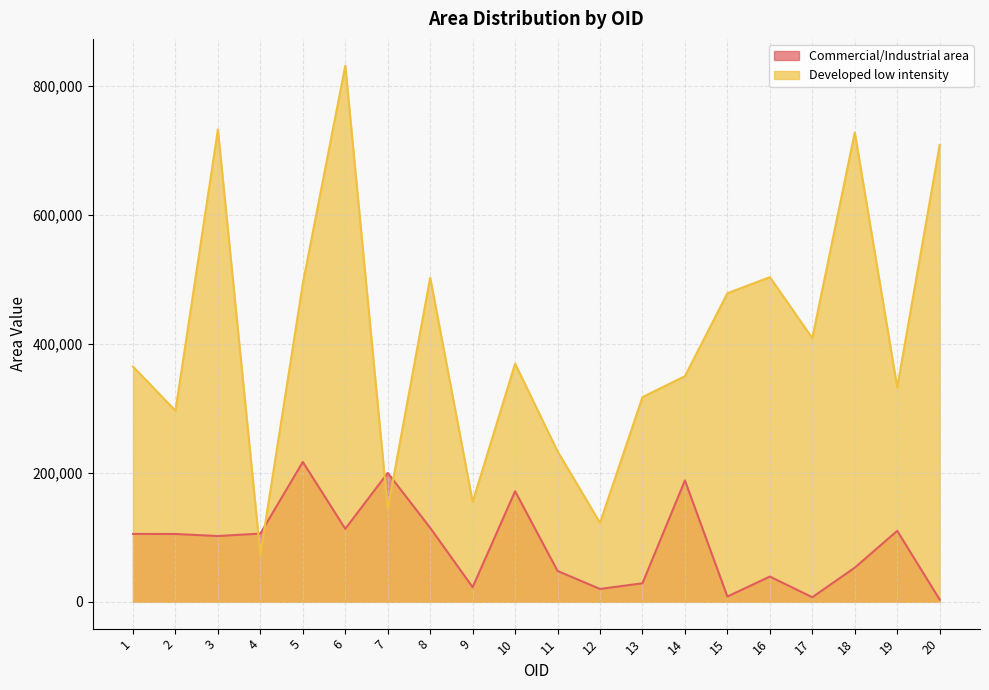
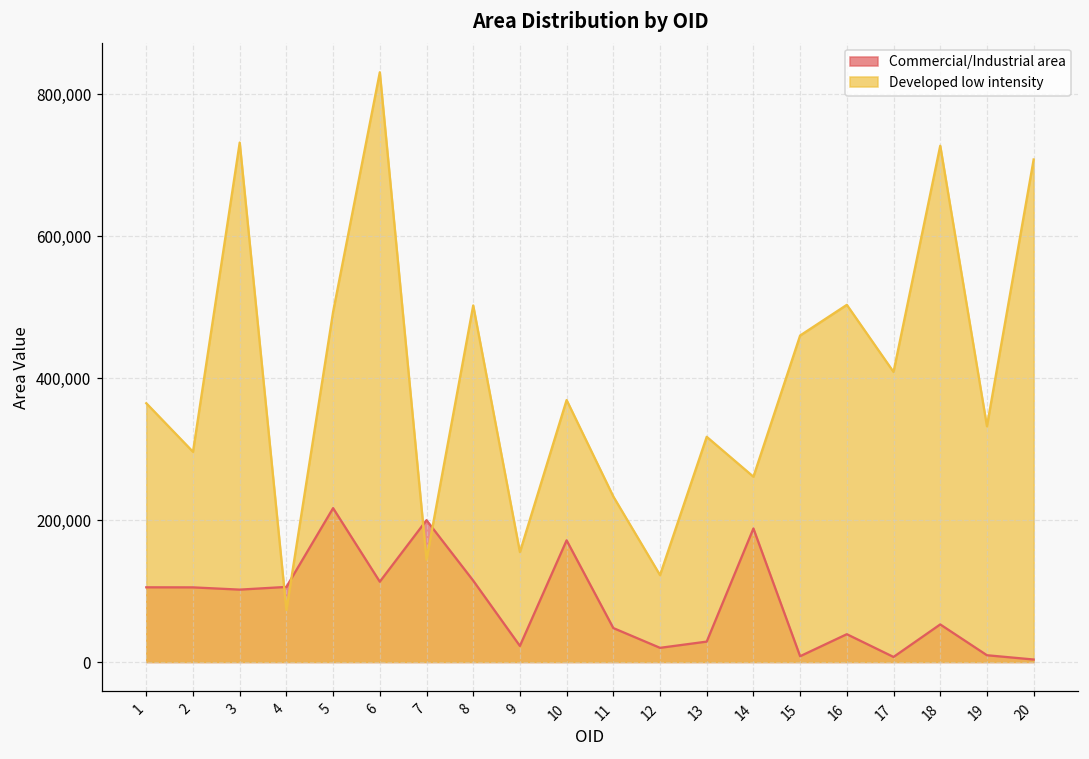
  {
    "Commercial/Industrial area": {
      "1": "110,000",
      "2": "110,000",
      "3": "100,000",
      "4": "110,000",
      "5": "220,000",
      "6": "110,000",
      "7": "200,000",
      "8": "110,000",
      "9": "20,000",
      "10": "170,000",
      "11": "50,000",
      "12": "20,000",
      "13": "30,000",
      "14": "190,000",
      "15": "10,000",
      "16": "40,000",
      "17": "10,000",
      "18": "50,000",
-     "19": "110,000",
+     "19": "10,000",
      "20": "0"
    },
    "Developed low intensity": {
      "1": "360,000",
      "2": "300,000",
      "3": "730,000",
      "4": "70,000",
      "5": "490,000",
      "6": "830,000",
      "7": "140,000",
      "8": "500,000",
      "9": "150,000",
      "10": "370,000",
      "11": "230,000",
      "12": "120,000",
      "13": "320,000",
-     "14": "350,000",
-     "15": "480,000",
+     "14": "260,000",
+     "15": "460,000",
      "16": "500,000",
      "17": "410,000",
      "18": "730,000",
      "19": "330,000",
      "20": "710,000"
    }
  }
